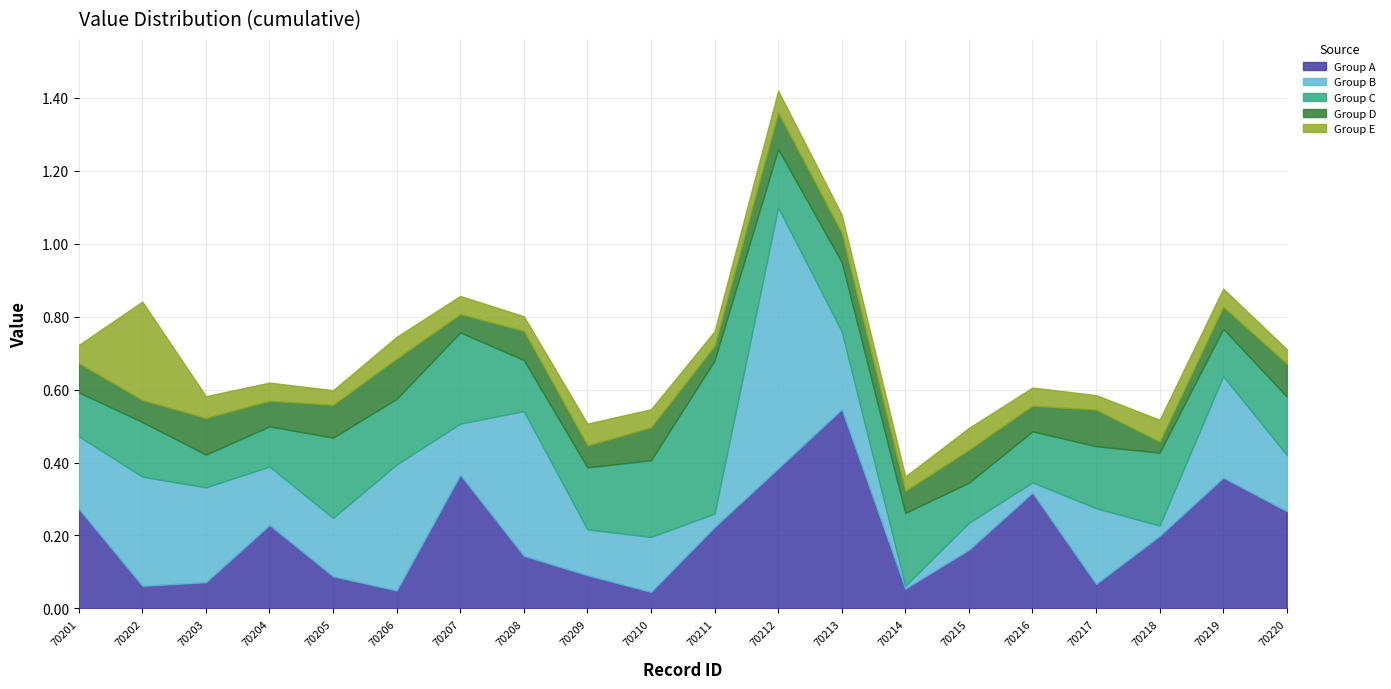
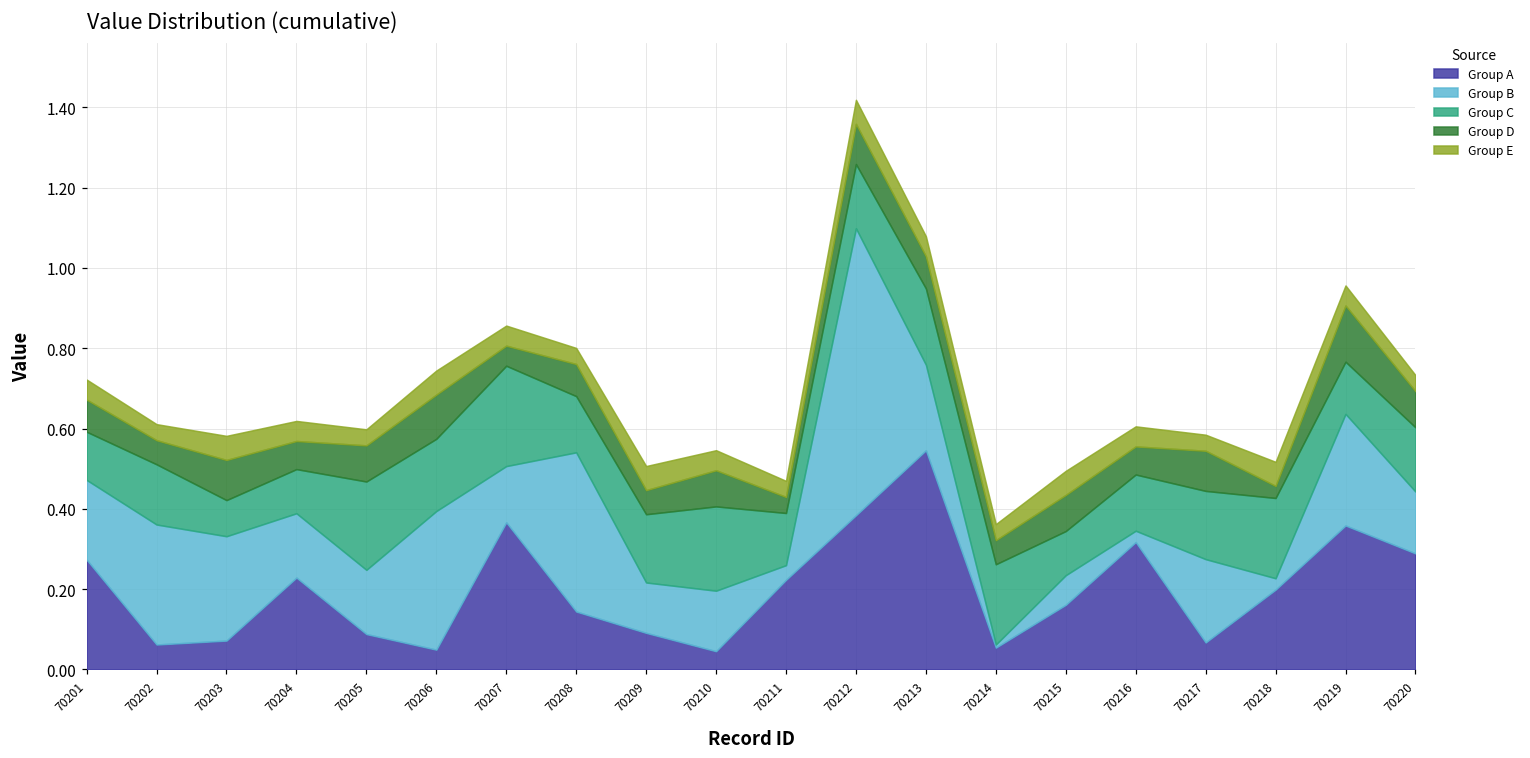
  {
    "Group A": {
      "70201": 0.27,
      "70202": 0.06,
      "70203": 0.07,
      "70204": 0.23,
      "70205": 0.09,
      "70206": 0.05,
      "70207": 0.37,
      "70208": 0.14,
      "70209": 0.09,
      "70210": 0.05,
      "70211": 0.22,
      "70212": 0.38,
      "70213": 0.55,
      "70214": 0.05,
      "70215": 0.16,
      "70216": 0.32,
      "70217": 0.07,
      "70218": 0.20,
      "70219": 0.36,
-     "70220": 0.27
+     "70220": 0.29
    },
    "Group B": {
      "70201": 0.20,
      "70202": 0.30,
      "70203": 0.26,
      "70204": 0.16,
      "70205": 0.16,
      "70206": 0.35,
      "70207": 0.14,
      "70208": 0.40,
      "70209": 0.13,
      "70210": 0.15,
      "70211": 0.04,
      "70212": 0.71,
      "70213": 0.21,
      "70214": 0.01,
      "70215": 0.07,
      "70216": 0.03,
      "70217": 0.21,
      "70218": 0.03,
      "70219": 0.28,
      "70220": 0.15
    },
    "Group C": {
      "70201": 0.12,
      "70202": 0.15,
      "70203": 0.09,
      "70204": 0.11,
      "70205": 0.22,
      "70206": 0.18,
      "70207": 0.25,
      "70208": 0.14,
      "70209": 0.17,
      "70210": 0.21,
-     "70211": 0.42,
+     "70211": 0.13,
      "70212": 0.16,
      "70213": 0.19,
      "70214": 0.20,
      "70215": 0.11,
      "70216": 0.14,
      "70217": 0.17,
      "70218": 0.20,
      "70219": 0.13,
      "70220": 0.16
    },
    "Group D": {
      "70201": 0.08,
      "70202": 0.06,
      "70203": 0.10,
      "70204": 0.07,
      "70205": 0.09,
      "70206": 0.11,
      "70207": 0.05,
      "70208": 0.08,
      "70209": 0.06,
      "70210": 0.09,
      "70211": 0.04,
      "70212": 0.10,
      "70213": 0.08,
      "70214": 0.06,
      "70215": 0.09,
      "70216": 0.07,
      "70217": 0.10,
      "70218": 0.03,
-     "70219": 0.06,
+     "70219": 0.14,
      "70220": 0.09
    },
    "Group E": {
      "70201": 0.05,
-     "70202": 0.27,
+     "70202": 0.04,
      "70203": 0.06,
      "70204": 0.05,
      "70205": 0.04,
      "70206": 0.06,
      "70207": 0.05,
      "70208": 0.04,
      "70209": 0.06,
      "70210": 0.05,
      "70211": 0.04,
      "70212": 0.06,
      "70213": 0.05,
      "70214": 0.04,
      "70215": 0.06,
      "70216": 0.05,
      "70217": 0.04,
      "70218": 0.06,
      "70219": 0.05,
      "70220": 0.04
    }
  }
